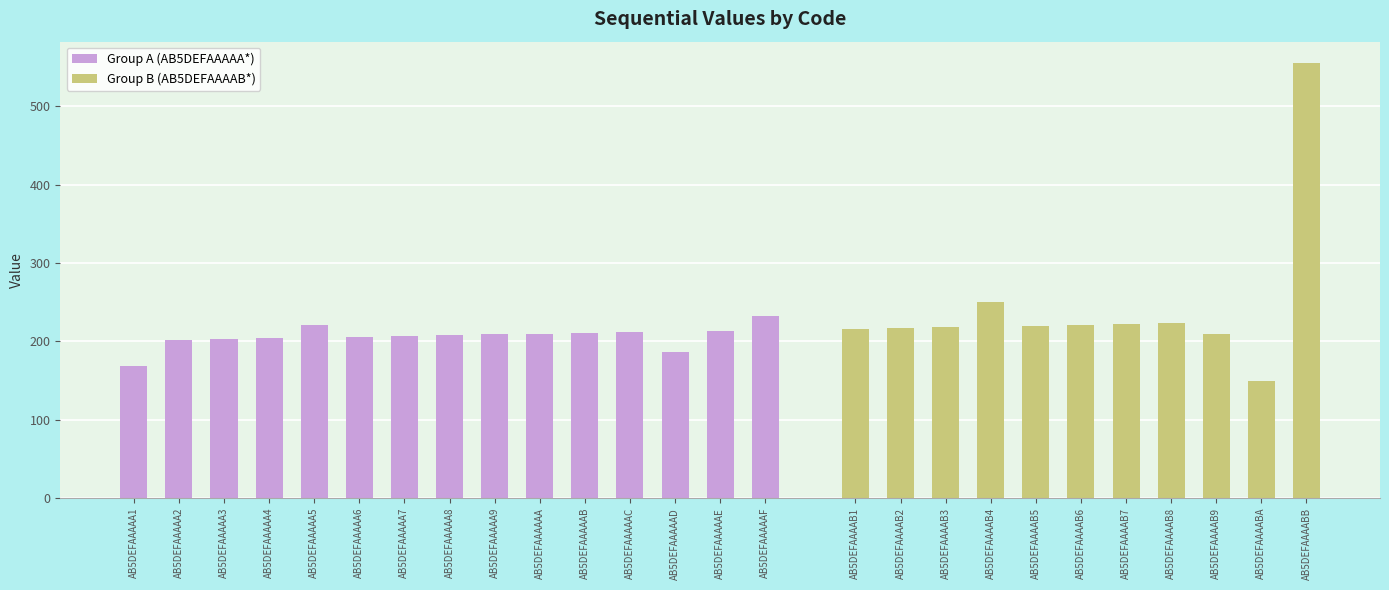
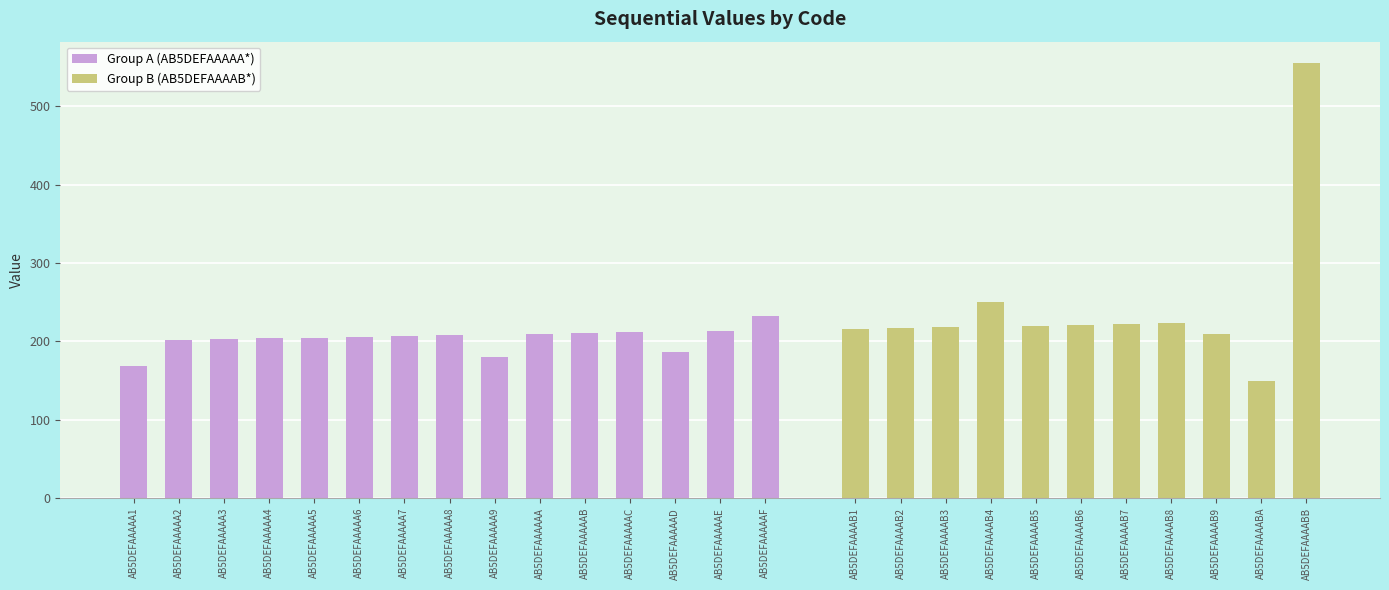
  {
    "Group A (AB5DEFAAAAA*)": {
      "AB5DEFAAAAA1": 170,
      "AB5DEFAAAAA2": 200,
      "AB5DEFAAAAA3": 200,
      "AB5DEFAAAAA4": 200,
-     "AB5DEFAAAAA5": 220,
+     "AB5DEFAAAAA5": 210,
      "AB5DEFAAAAA6": 210,
      "AB5DEFAAAAA7": 210,
      "AB5DEFAAAAA8": 210,
-     "AB5DEFAAAAA9": 210,
+     "AB5DEFAAAAA9": 180,
      "AB5DEFAAAAAA": 210,
      "AB5DEFAAAAAB": 210,
      "AB5DEFAAAAAC": 210,
      "AB5DEFAAAAAD": 190,
      "AB5DEFAAAAAE": 210,
      "AB5DEFAAAAAF": 230
    },
    "Group B (AB5DEFAAAAB*)": {
      "AB5DEFAAAAB1": 220,
      "AB5DEFAAAAB2": 220,
      "AB5DEFAAAAB3": 220,
      "AB5DEFAAAAB4": 250,
      "AB5DEFAAAAB5": 220,
      "AB5DEFAAAAB6": 220,
      "AB5DEFAAAAB7": 220,
      "AB5DEFAAAAB8": 220,
      "AB5DEFAAAAB9": 210,
      "AB5DEFAAAABA": 150,
      "AB5DEFAAAABB": 560
    }
  }
